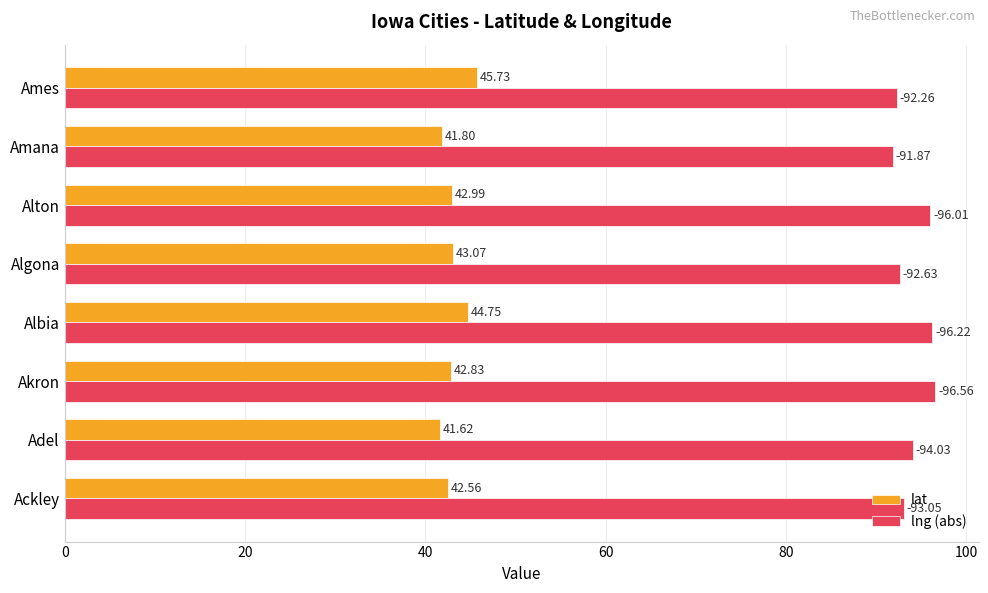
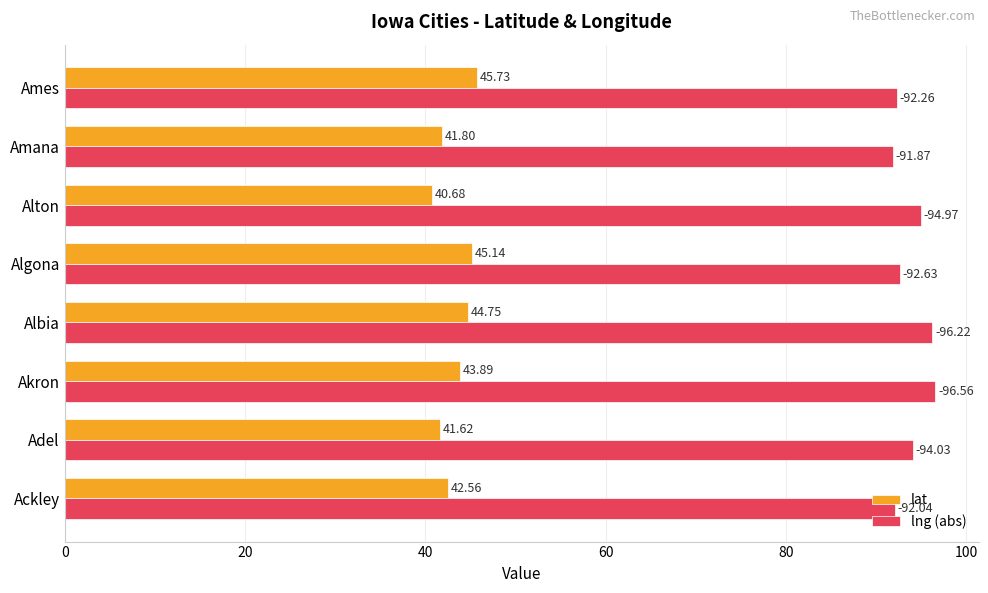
  {
    "lat": {
      "Ames": 45.73,
      "Amana": 41.80,
-     "Alton": 42.99,
-     "Algona": 43.07,
+     "Alton": 40.68,
+     "Algona": 45.14,
      "Albia": 44.75,
-     "Akron": 42.83,
+     "Akron": 43.89,
      "Adel": 41.62,
      "Ackley": 42.56
    },
    "lng (abs)": {
-     "Alton": -96.01,
-     "Ackley": -93.05
+     "Alton": -94.97,
+     "Ackley": -92.04
    }
  }
